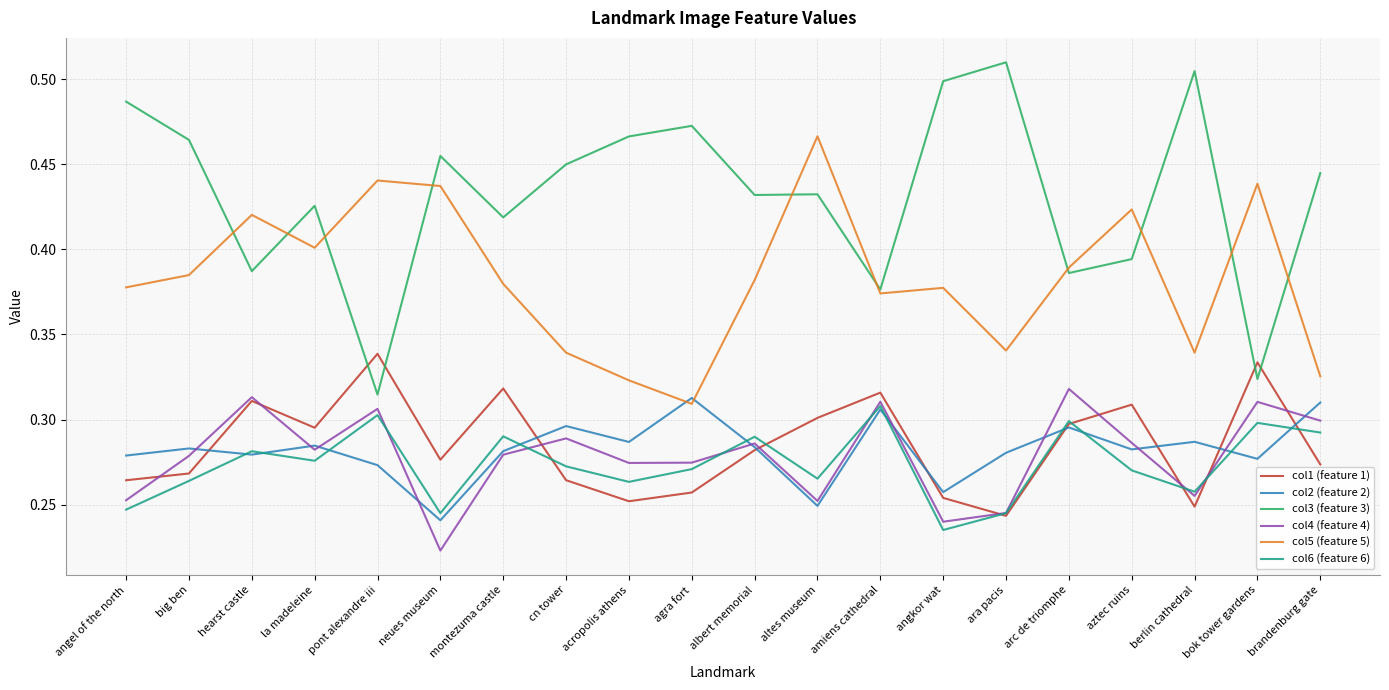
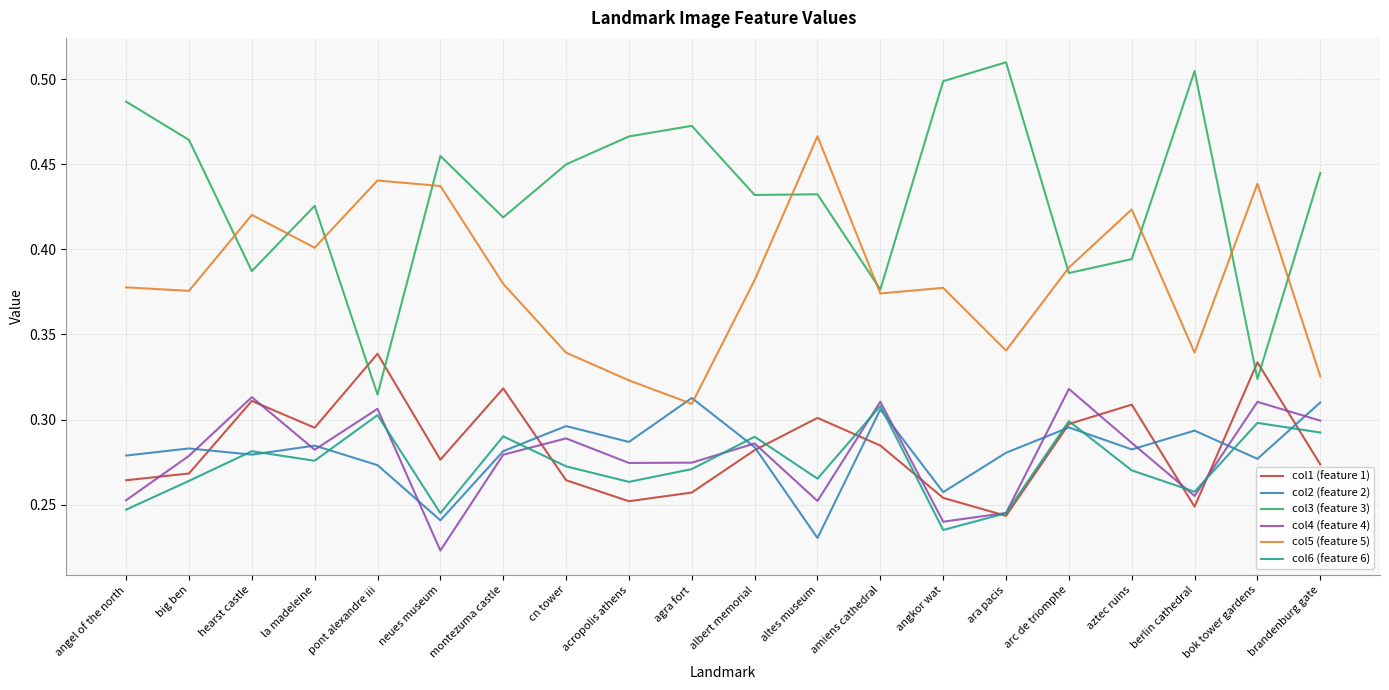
  {
    "col1 (feature 1)": {
      "angel of the north": 0.264,
      "big ben": 0.268,
      "hearst castle": 0.311,
      "la madeleine": 0.295,
      "pont alexandre iii": 0.339,
      "neues museum": 0.276,
      "montezuma castle": 0.318,
      "cn tower": 0.264,
      "acropolis athens": 0.252,
      "agra fort": 0.257,
      "albert memorial": 0.282,
      "altes museum": 0.301,
-     "amiens cathedral": 0.316,
+     "amiens cathedral": 0.285,
      "angkor wat": 0.254,
      "ara pacis": 0.243,
      "arc de triomphe": 0.297,
      "aztec ruins": 0.309,
      "berlin cathedral": 0.249,
      "bok tower gardens": 0.334,
      "brandenburg gate": 0.274
    },
    "col2 (feature 2)": {
      "angel of the north": 0.279,
      "big ben": 0.283,
      "hearst castle": 0.279,
      "la madeleine": 0.285,
      "pont alexandre iii": 0.273,
      "neues museum": 0.241,
      "montezuma castle": 0.281,
      "cn tower": 0.296,
      "acropolis athens": 0.287,
      "agra fort": 0.313,
      "albert memorial": 0.284,
-     "altes museum": 0.249,
+     "altes museum": 0.230,
      "amiens cathedral": 0.306,
      "angkor wat": 0.257,
      "ara pacis": 0.280,
      "arc de triomphe": 0.295,
      "aztec ruins": 0.282,
-     "berlin cathedral": 0.287,
+     "berlin cathedral": 0.294,
      "bok tower gardens": 0.277,
      "brandenburg gate": 0.310
    },
    "col4 (feature 4)": {
      "angel of the north": 0.253,
      "big ben": 0.279,
      "hearst castle": 0.313,
      "la madeleine": 0.282,
      "pont alexandre iii": 0.306,
      "neues museum": 0.223,
      "montezuma castle": 0.279,
      "cn tower": 0.289,
      "acropolis athens": 0.275,
      "agra fort": 0.275,
      "albert memorial": 0.286,
      "altes museum": 0.252,
      "amiens cathedral": 0.310,
      "angkor wat": 0.240,
      "arc de triomphe": 0.318,
      "aztec ruins": 0.286,
      "berlin cathedral": 0.255,
      "bok tower gardens": 0.310,
      "brandenburg gate": 0.299
    },
    "col5 (feature 5)": {
      "angel of the north": 0.378,
-     "big ben": 0.385,
+     "big ben": 0.376,
      "hearst castle": 0.420,
      "la madeleine": 0.401,
      "pont alexandre iii": 0.440,
      "neues museum": 0.437,
      "montezuma castle": 0.380,
      "cn tower": 0.339,
      "acropolis athens": 0.323,
      "agra fort": 0.309,
      "albert memorial": 0.382,
      "altes museum": 0.466,
      "amiens cathedral": 0.374,
      "angkor wat": 0.377,
      "ara pacis": 0.341,
      "arc de triomphe": 0.389,
      "aztec ruins": 0.423,
      "berlin cathedral": 0.339,
      "bok tower gardens": 0.439,
      "brandenburg gate": 0.325
    }
  }
